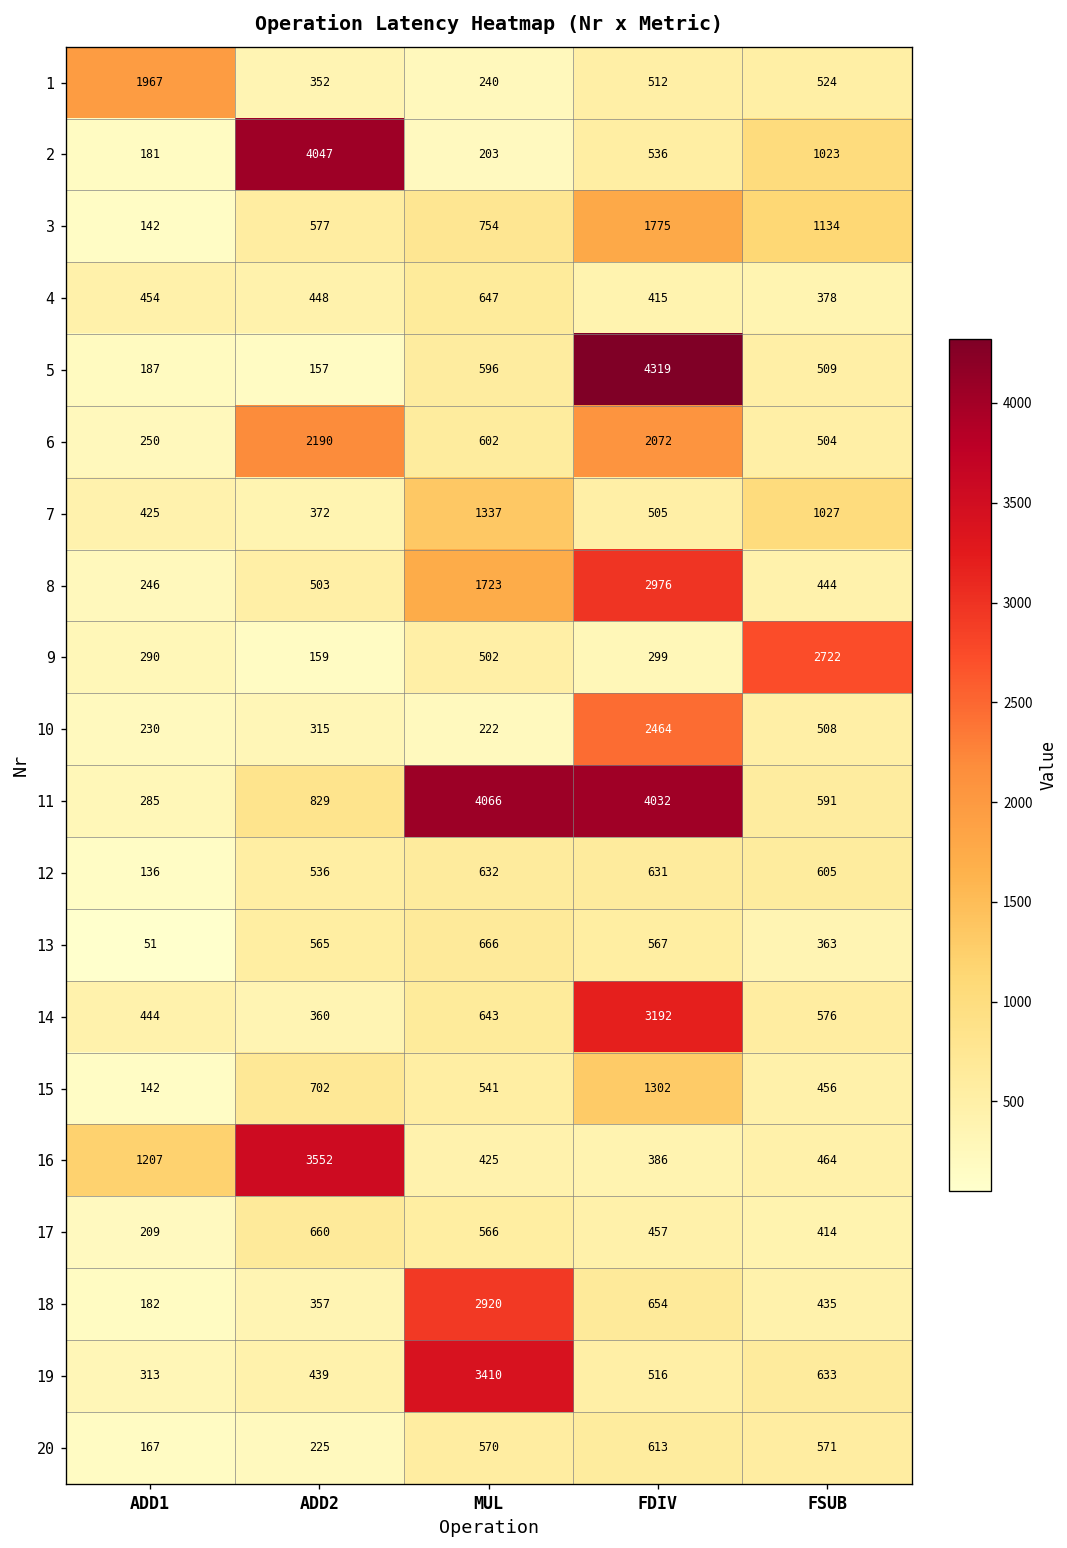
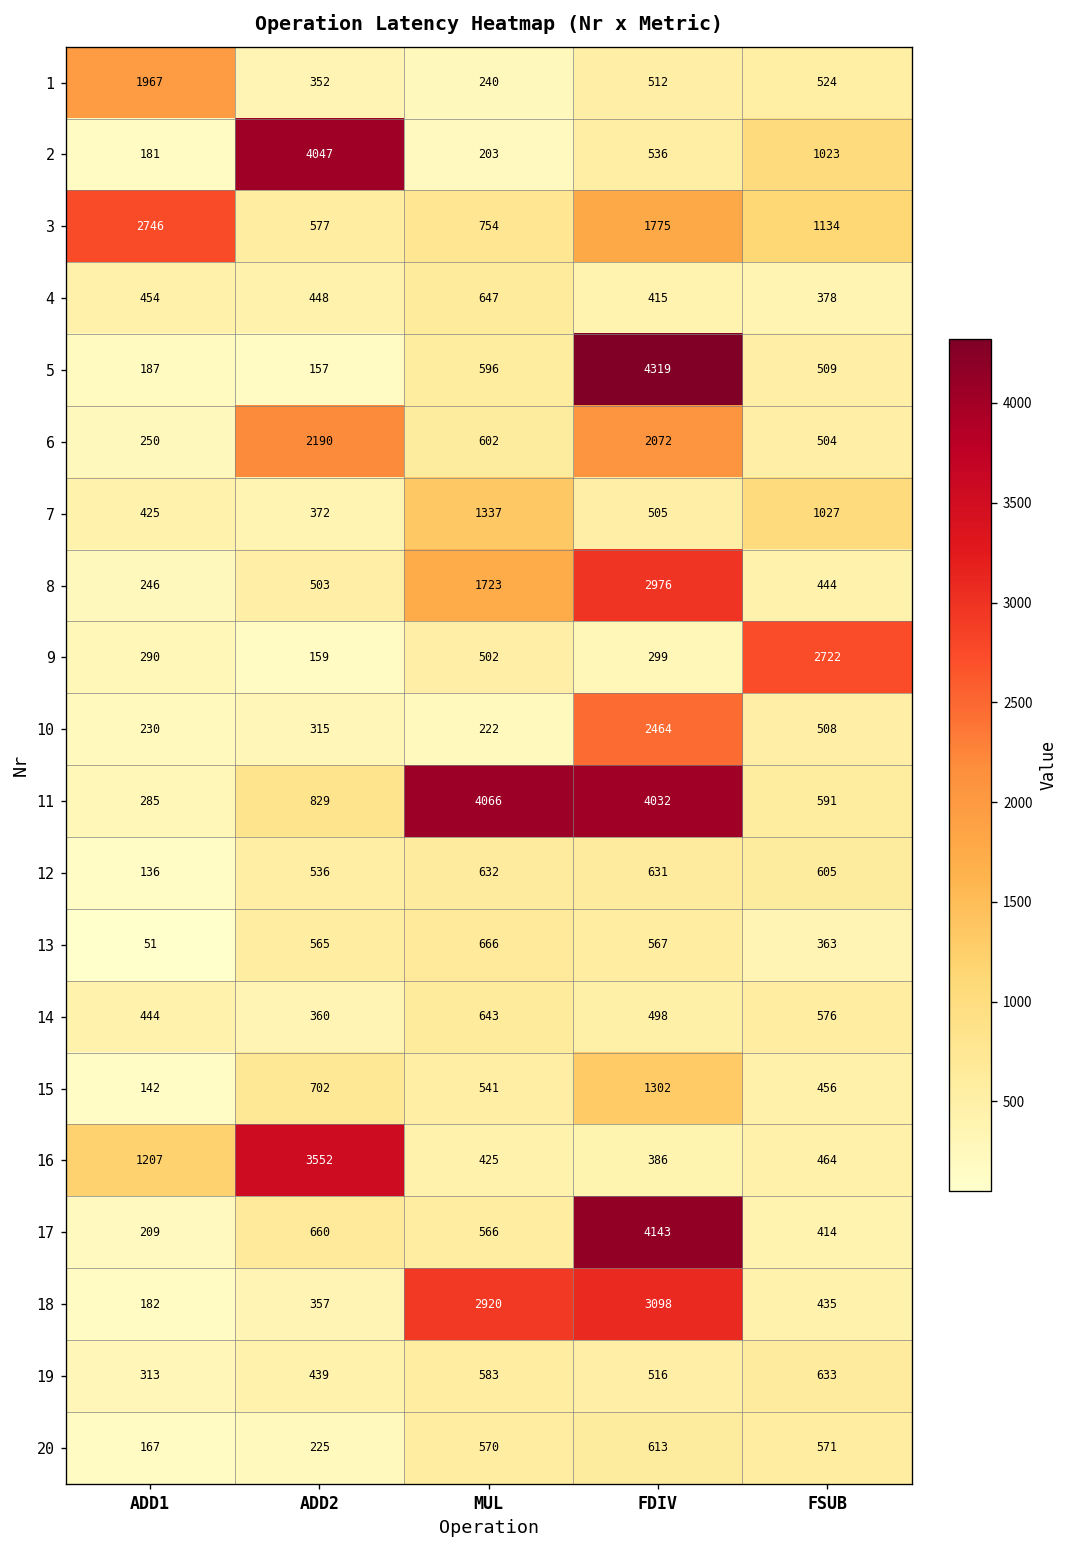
  {
    "1": {
      "ADD1": 1967,
      "ADD2": 352,
      "MUL": 240,
      "FDIV": 512,
      "FSUB": 524
    },
    "2": {
      "ADD1": 181,
      "ADD2": 4047,
      "MUL": 203,
      "FDIV": 536,
      "FSUB": 1023
    },
    "3": {
-     "ADD1": 142,
+     "ADD1": 2746,
      "ADD2": 577,
      "MUL": 754,
      "FDIV": 1775,
      "FSUB": 1134
    },
    "4": {
      "ADD1": 454,
      "ADD2": 448,
      "MUL": 647,
      "FDIV": 415,
      "FSUB": 378
    },
    "5": {
      "ADD1": 187,
      "ADD2": 157,
      "MUL": 596,
      "FDIV": 4319,
      "FSUB": 509
    },
    "6": {
      "ADD1": 250,
      "ADD2": 2190,
      "MUL": 602,
      "FDIV": 2072,
      "FSUB": 504
    },
    "7": {
      "ADD1": 425,
      "ADD2": 372,
      "MUL": 1337,
      "FDIV": 505,
      "FSUB": 1027
    },
    "8": {
      "ADD1": 246,
      "ADD2": 503,
      "MUL": 1723,
      "FDIV": 2976,
      "FSUB": 444
    },
    "9": {
      "ADD1": 290,
      "ADD2": 159,
      "MUL": 502,
      "FDIV": 299,
      "FSUB": 2722
    },
    "10": {
      "ADD1": 230,
      "ADD2": 315,
      "MUL": 222,
      "FDIV": 2464,
      "FSUB": 508
    },
    "11": {
      "ADD1": 285,
      "ADD2": 829,
      "MUL": 4066,
      "FDIV": 4032,
      "FSUB": 591
    },
    "12": {
      "ADD1": 136,
      "ADD2": 536,
      "MUL": 632,
      "FDIV": 631,
      "FSUB": 605
    },
    "13": {
      "ADD1": 51,
      "ADD2": 565,
      "MUL": 666,
      "FDIV": 567,
      "FSUB": 363
    },
    "14": {
      "ADD1": 444,
      "ADD2": 360,
      "MUL": 643,
-     "FDIV": 3192,
+     "FDIV": 498,
      "FSUB": 576
    },
    "15": {
      "ADD1": 142,
      "ADD2": 702,
      "MUL": 541,
      "FDIV": 1302,
      "FSUB": 456
    },
    "16": {
      "ADD1": 1207,
      "ADD2": 3552,
      "MUL": 425,
      "FDIV": 386,
      "FSUB": 464
    },
    "17": {
      "ADD1": 209,
      "ADD2": 660,
      "MUL": 566,
-     "FDIV": 457,
+     "FDIV": 4143,
      "FSUB": 414
    },
    "18": {
      "ADD1": 182,
      "ADD2": 357,
      "MUL": 2920,
-     "FDIV": 654,
+     "FDIV": 3098,
      "FSUB": 435
    },
    "19": {
      "ADD1": 313,
      "ADD2": 439,
-     "MUL": 3410,
+     "MUL": 583,
      "FDIV": 516,
      "FSUB": 633
    },
    "20": {
      "ADD1": 167,
      "ADD2": 225,
      "MUL": 570,
      "FDIV": 613,
      "FSUB": 571
    }
  }
